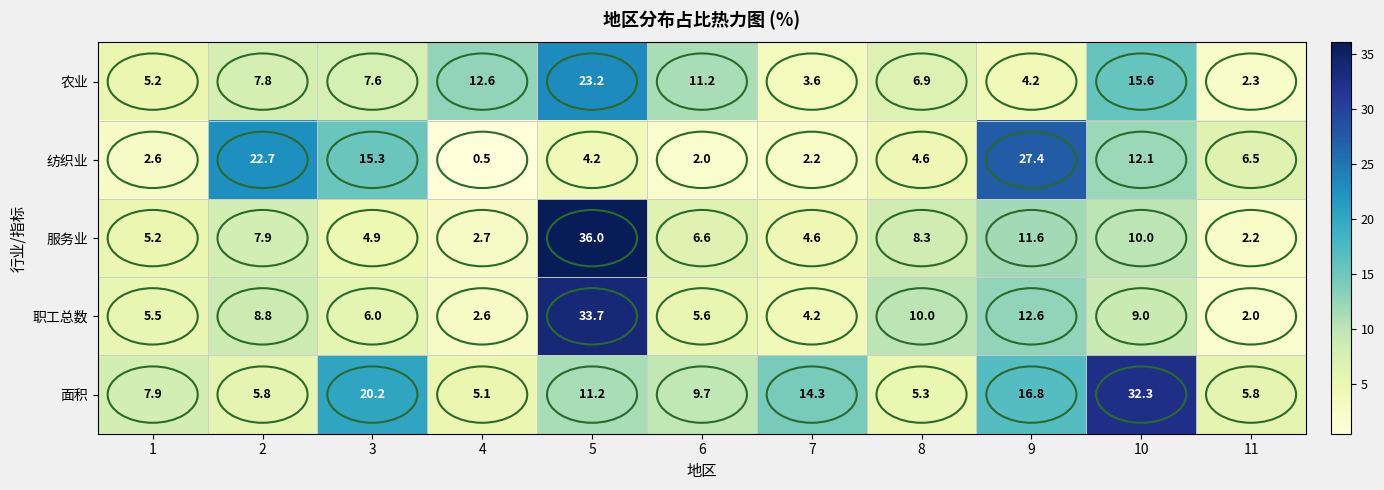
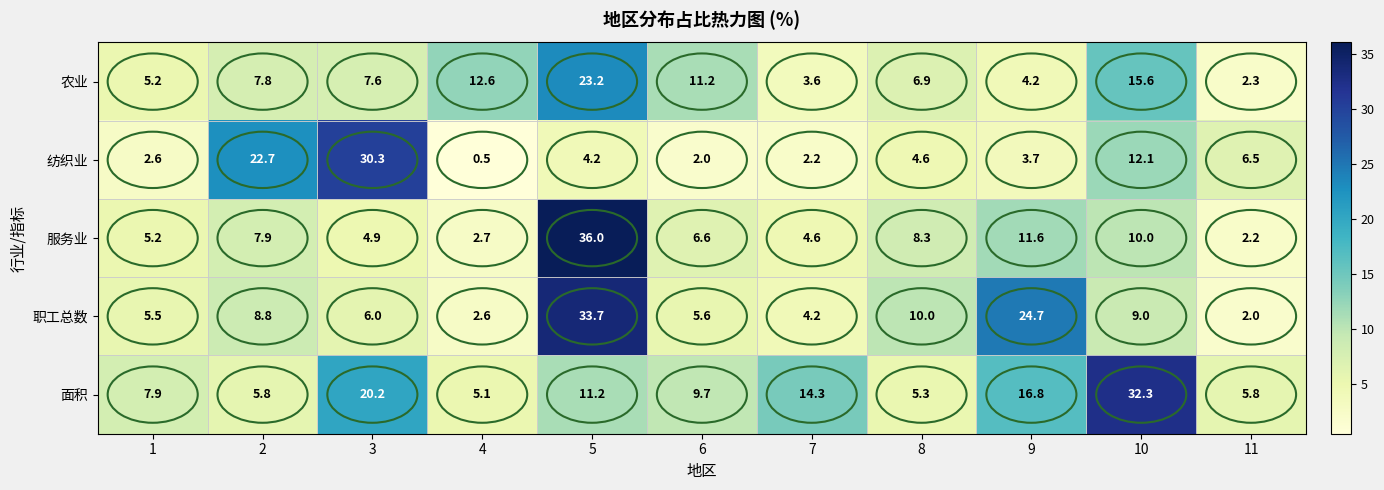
  {
    "农业": {
      "1": 5.2,
      "2": 7.8,
      "3": 7.6,
      "4": 12.6,
      "5": 23.2,
      "6": 11.2,
      "7": 3.6,
      "8": 6.9,
      "9": 4.2,
      "10": 15.6,
      "11": 2.3
    },
    "纺织业": {
      "1": 2.6,
      "2": 22.7,
-     "3": 15.3,
+     "3": 30.3,
      "4": 0.5,
      "5": 4.2,
      "6": 2.0,
      "7": 2.2,
      "8": 4.6,
-     "9": 27.4,
+     "9": 3.7,
      "10": 12.1,
      "11": 6.5
    },
    "服务业": {
      "1": 5.2,
      "2": 7.9,
      "3": 4.9,
      "4": 2.7,
      "5": 36.0,
      "6": 6.6,
      "7": 4.6,
      "8": 8.3,
      "9": 11.6,
      "10": 10.0,
      "11": 2.2
    },
    "职工总数": {
      "1": 5.5,
      "2": 8.8,
      "3": 6.0,
      "4": 2.6,
      "5": 33.7,
      "6": 5.6,
      "7": 4.2,
      "8": 10.0,
-     "9": 12.6,
+     "9": 24.7,
      "10": 9.0,
      "11": 2.0
    },
    "面积": {
      "1": 7.9,
      "2": 5.8,
      "3": 20.2,
      "4": 5.1,
      "5": 11.2,
      "6": 9.7,
      "7": 14.3,
      "8": 5.3,
      "9": 16.8,
      "10": 32.3,
      "11": 5.8
    }
  }
